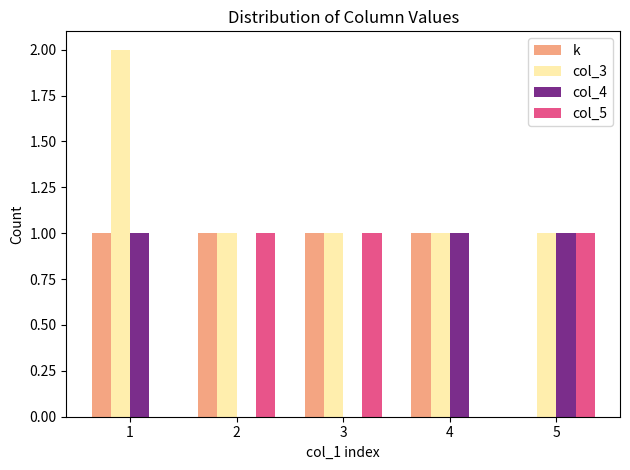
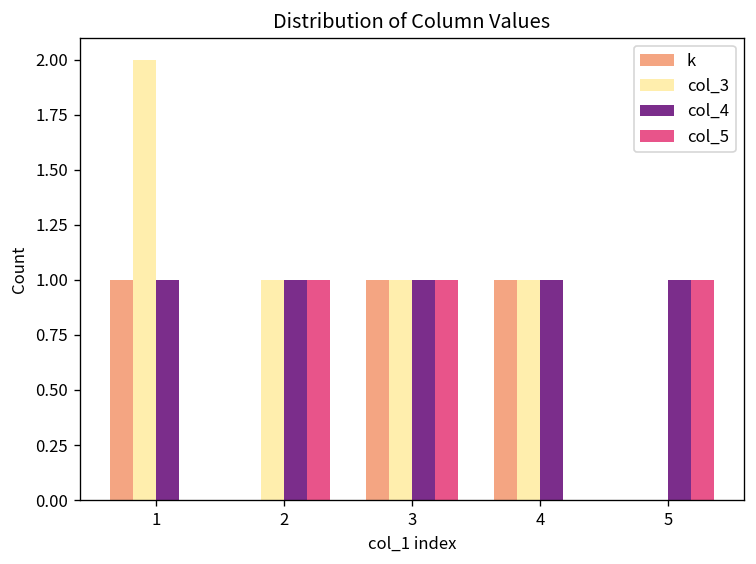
  {
    "k": {
      "1": 1,
-     "2": 1,
+     "2": 0,
      "3": 1,
      "4": 1,
      "5": 0
    },
    "col_3": {
      "1": 2,
      "2": 1,
      "3": 1,
      "4": 1,
-     "5": 1
+     "5": 0
    },
    "col_4": {
      "1": 1,
-     "2": 0,
-     "3": 0,
+     "2": 1,
+     "3": 1,
      "4": 1,
      "5": 1
    },
    "col_5": {
      "1": 0,
      "2": 1,
      "3": 1,
      "4": 0,
      "5": 1
    }
  }
